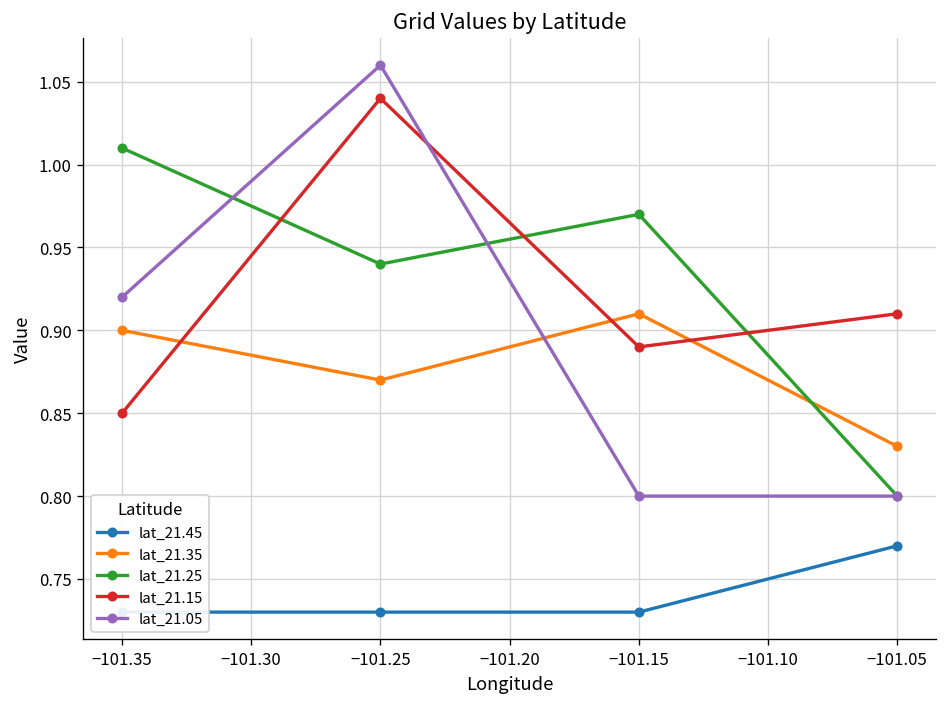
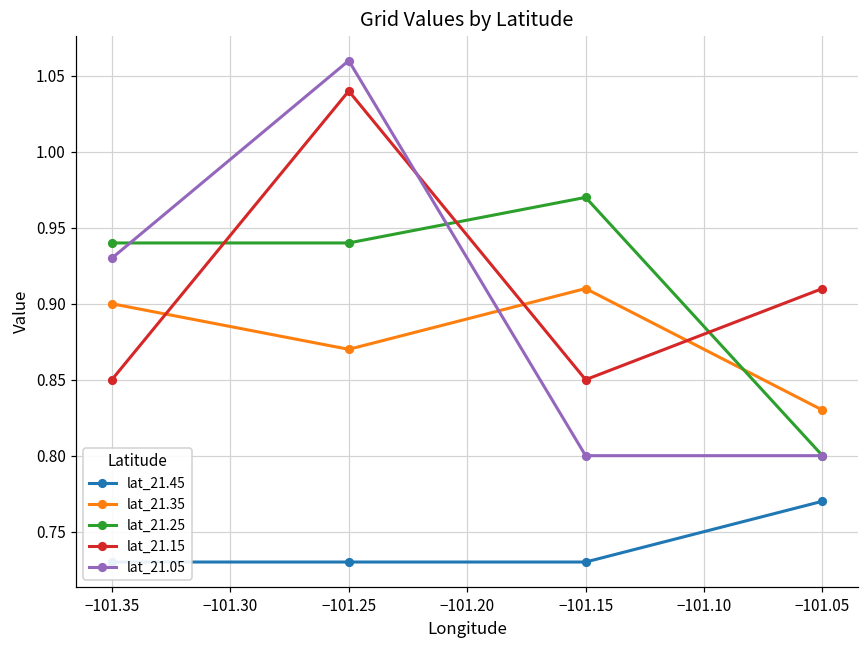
  {
    "lat_21.45": {
      "−101.25": 0.73,
      "−101.15": 0.73,
      "−101.05": 0.77
    },
    "lat_21.35": {
      "−101.35": 0.90,
      "−101.25": 0.87,
      "−101.15": 0.91,
      "−101.05": 0.83
    },
    "lat_21.25": {
-     "−101.35": 1.01,
+     "−101.35": 0.94,
      "−101.25": 0.94,
      "−101.15": 0.97
    },
    "lat_21.15": {
      "−101.35": 0.85,
      "−101.25": 1.04,
-     "−101.15": 0.89,
+     "−101.15": 0.85,
      "−101.05": 0.91
    },
    "lat_21.05": {
-     "−101.35": 0.92,
+     "−101.35": 0.93,
      "−101.25": 1.06,
      "−101.15": 0.80
    }
  }
